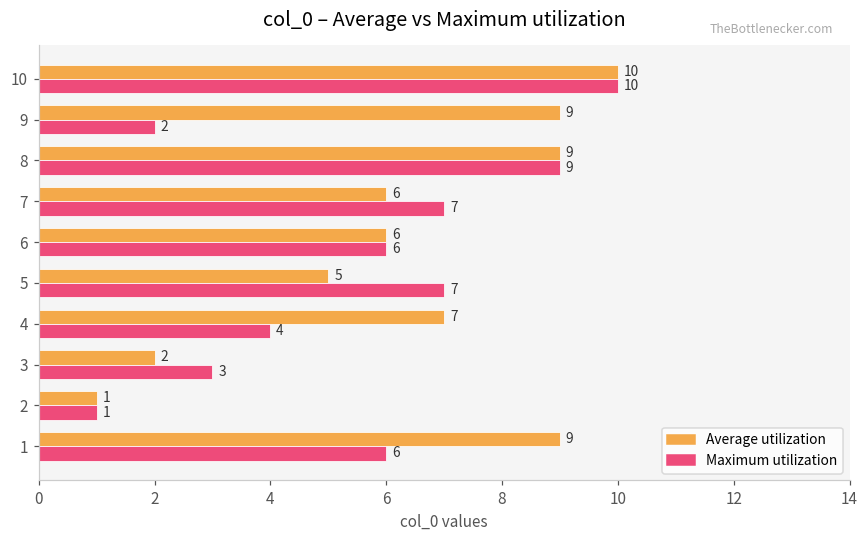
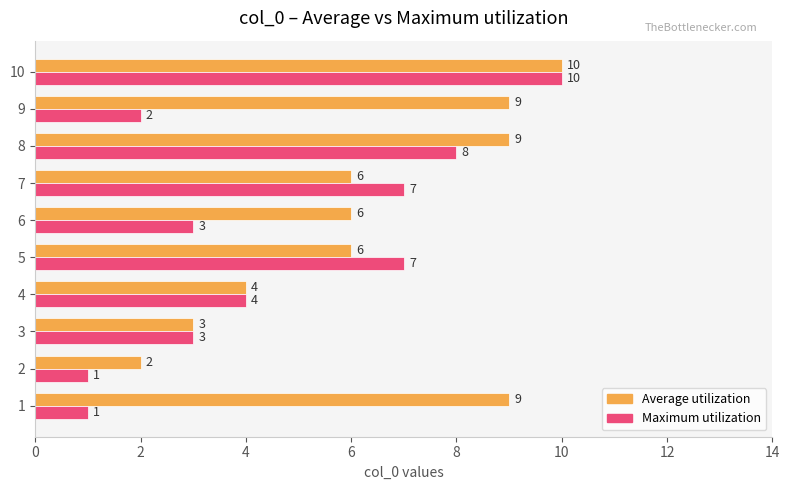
  {
    "Average utilization": {
      "10": 10,
      "9": 9,
      "8": 9,
      "7": 6,
      "6": 6,
-     "5": 5,
-     "4": 7,
-     "3": 2,
-     "2": 1,
+     "5": 6,
+     "4": 4,
+     "3": 3,
+     "2": 2,
      "1": 9
    },
    "Maximum utilization": {
      "10": 10,
      "9": 2,
-     "8": 9,
+     "8": 8,
      "7": 7,
-     "6": 6,
+     "6": 3,
      "5": 7,
      "4": 4,
      "3": 3,
      "2": 1,
-     "1": 6
+     "1": 1
    }
  }
